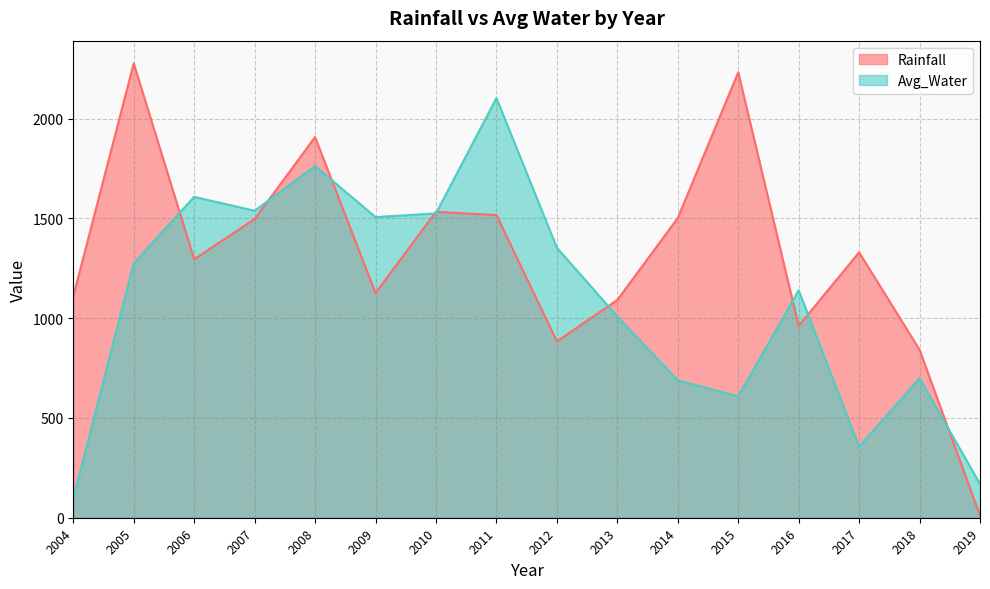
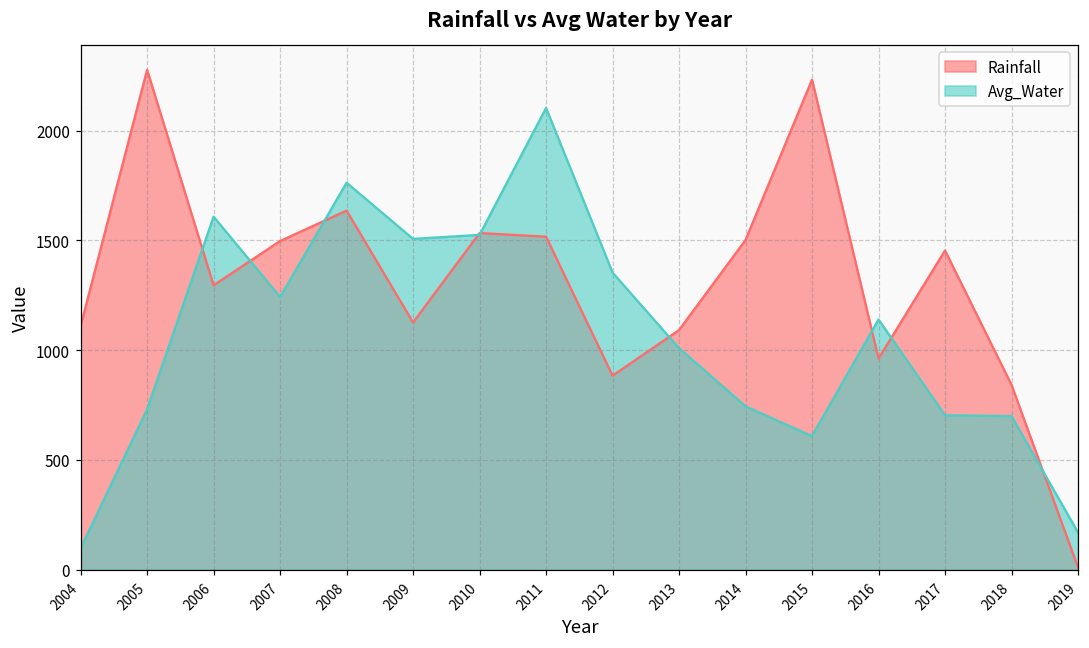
  {
    "Rainfall": {
      "2004": 1110,
      "2005": 2280,
      "2006": 1300,
      "2007": 1500,
-     "2008": 1910,
+     "2008": 1640,
      "2009": 1130,
      "2011": 1520,
      "2012": 880,
      "2013": 1090,
      "2014": 1500,
      "2015": 2230,
      "2016": 960,
-     "2017": 1330,
+     "2017": 1450,
      "2018": 840,
      "2019": 10
    },
    "Avg_Water": {
      "2004": 100,
-     "2005": 1270,
+     "2005": 730,
      "2006": 1610,
-     "2007": 1540,
+     "2007": 1240,
      "2008": 1760,
      "2009": 1510,
      "2011": 2100,
      "2012": 1350,
      "2013": 1010,
-     "2014": 690,
+     "2014": 740,
      "2015": 610,
      "2016": 1140,
-     "2017": 360,
+     "2017": 700,
      "2018": 700,
      "2019": 170
    }
  }
